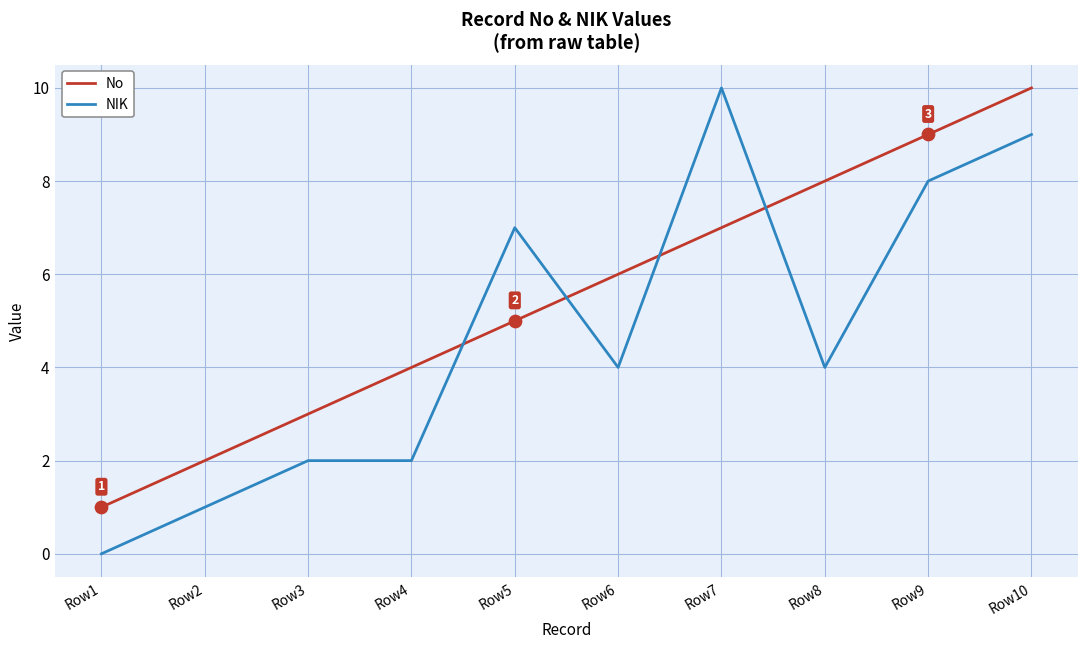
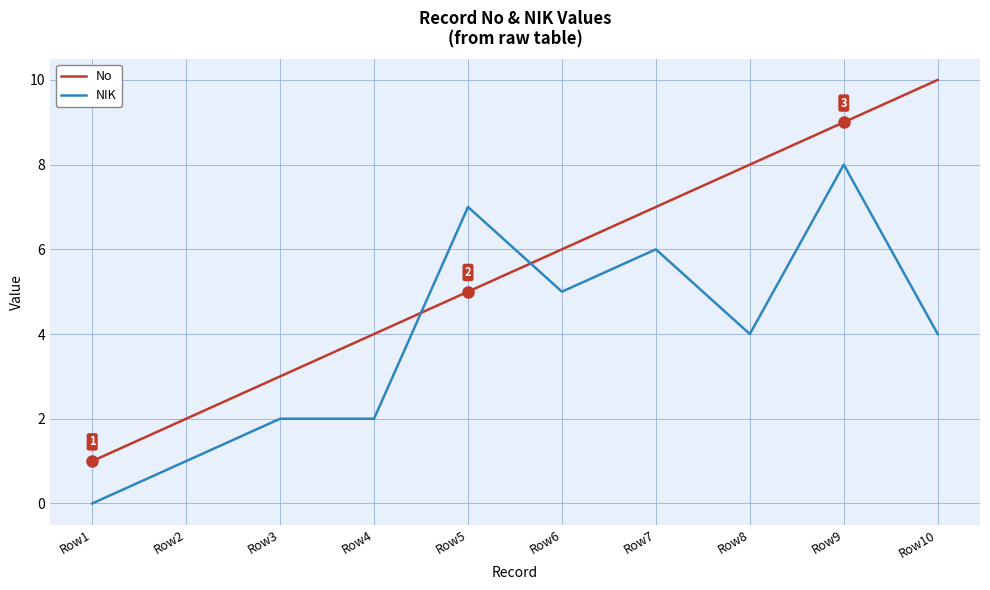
  {
    "NIK": {
      "Row1": 0,
      "Row2": 1,
      "Row3": 2,
      "Row4": 2,
      "Row5": 7,
-     "Row6": 4,
-     "Row7": 10,
+     "Row6": 5,
+     "Row7": 6,
      "Row8": 4,
      "Row9": 8,
-     "Row10": 9
+     "Row10": 4
    }
  }
